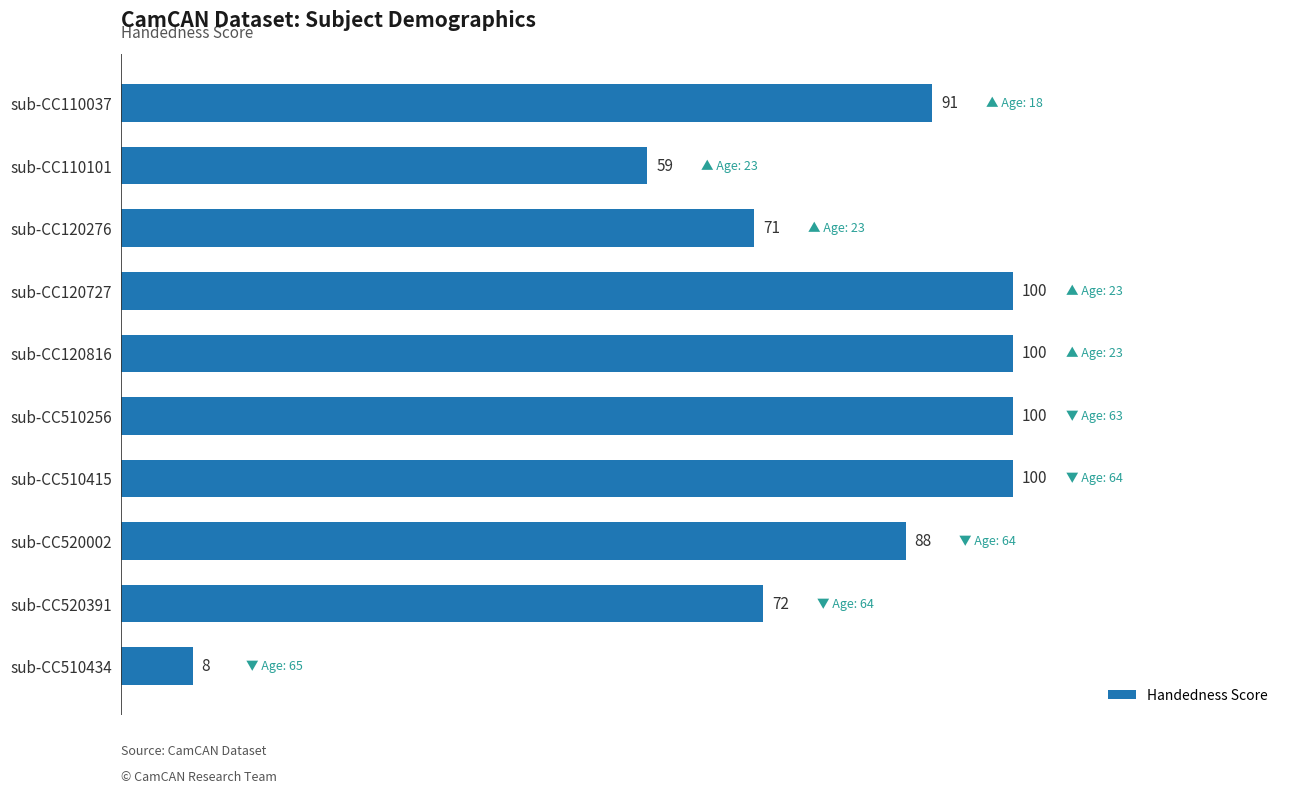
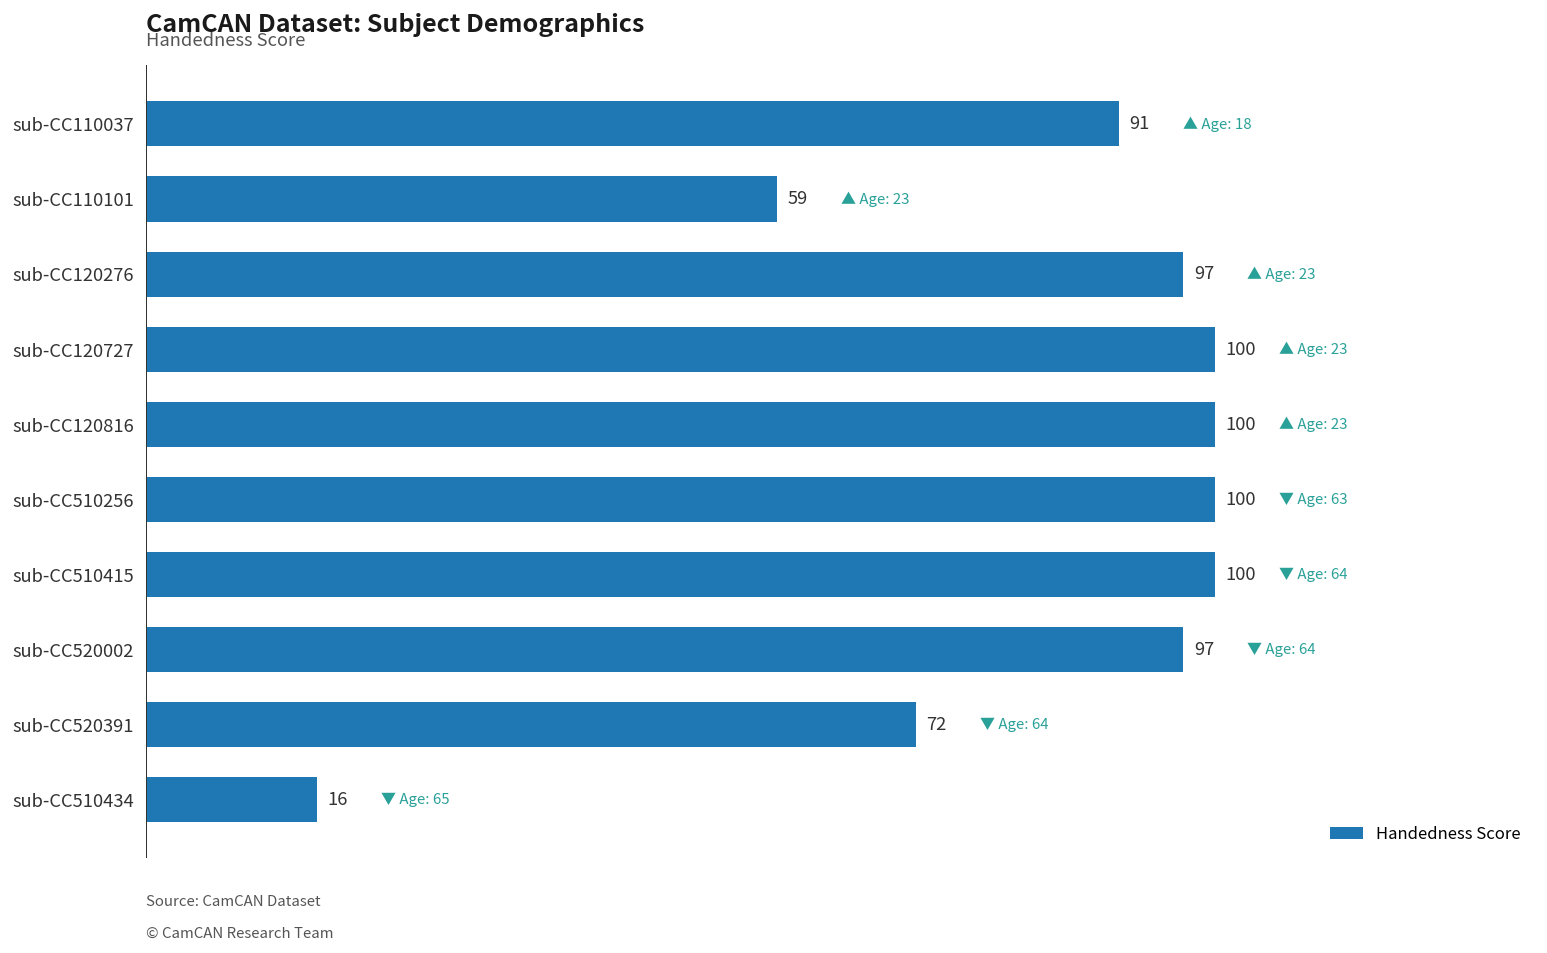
  {
    "sub-CC110037": 91,
    "sub-CC110101": 59,
-   "sub-CC120276": 71,
+   "sub-CC120276": 97,
    "sub-CC120727": 100,
    "sub-CC120816": 100,
    "sub-CC510256": 100,
    "sub-CC510415": 100,
-   "sub-CC520002": 88,
+   "sub-CC520002": 97,
    "sub-CC520391": 72,
-   "sub-CC510434": 8
+   "sub-CC510434": 16
  }
